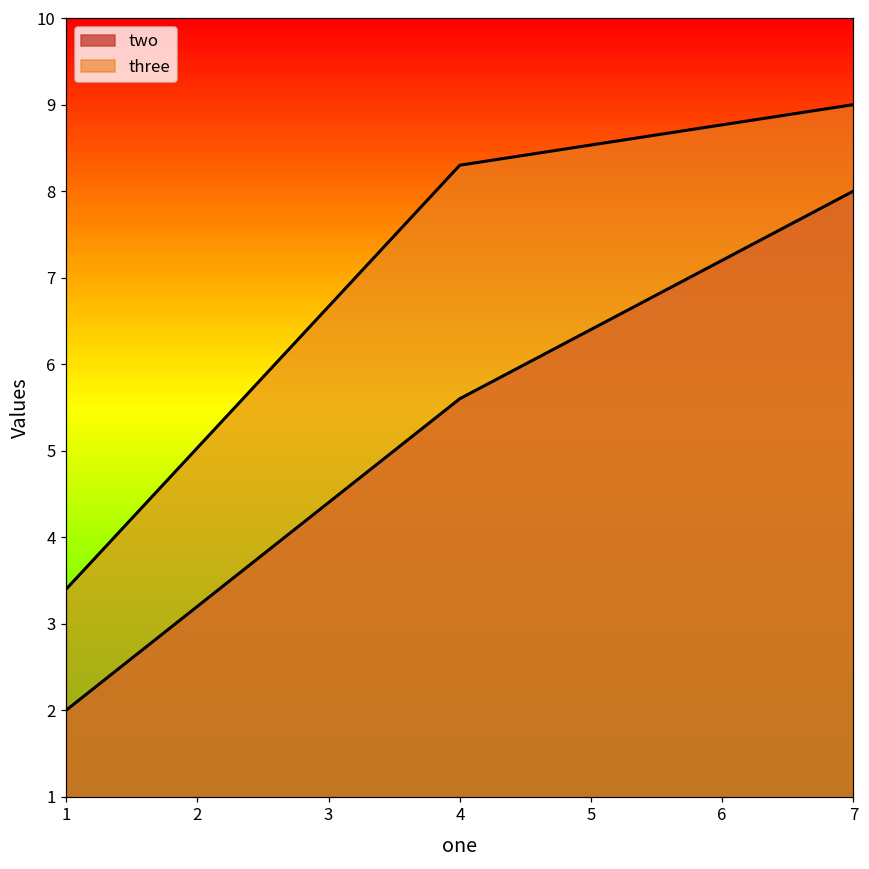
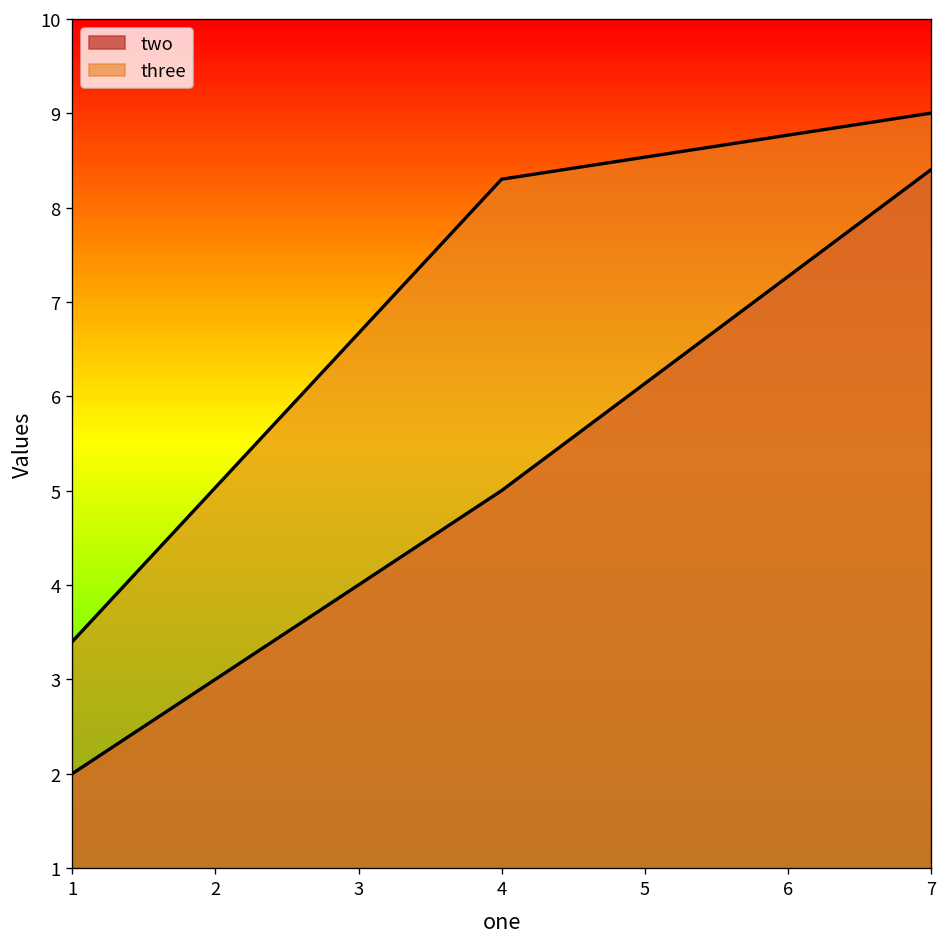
  {
    "two": {
      "1": 2.0,
-     "4": 5.6,
-     "7": 8.0
+     "4": 5.0,
+     "7": 8.4
    },
    "three": {
      "1": 3.4,
      "4": 8.3,
      "7": 9.0
    }
  }
